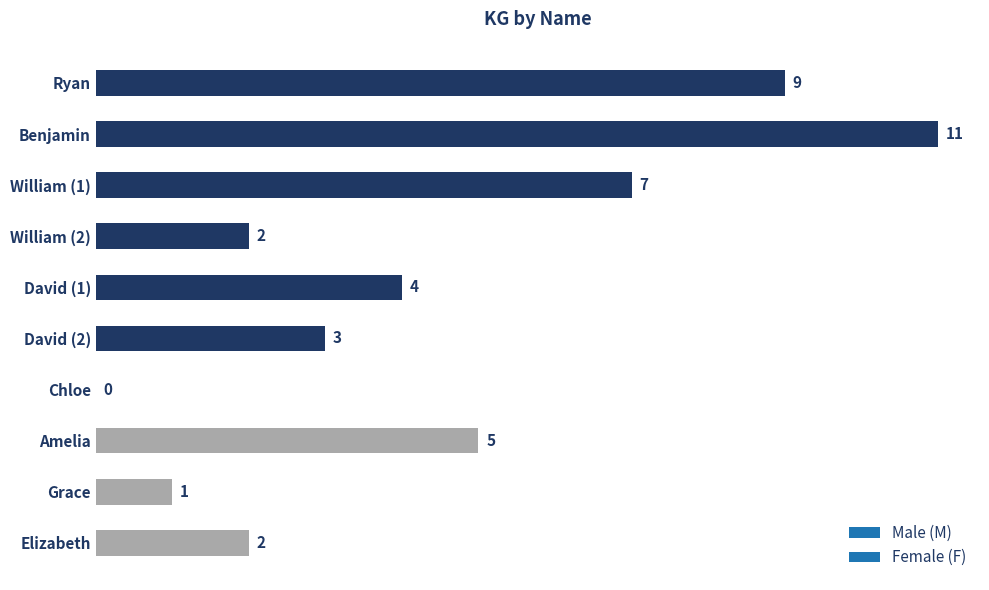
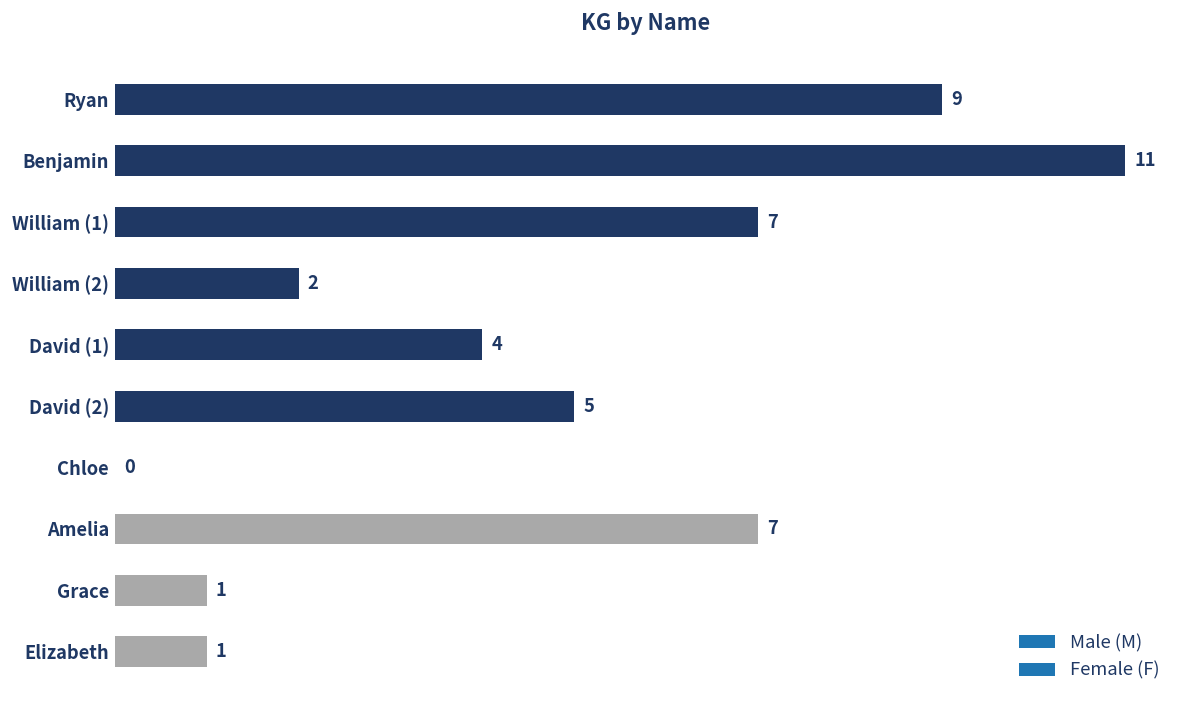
  {
    "Ryan": 9,
    "Benjamin": 11,
    "William (1)": 7,
    "William (2)": 2,
    "David (1)": 4,
-   "David (2)": 3,
+   "David (2)": 5,
    "Chloe": 0,
-   "Amelia": 5,
+   "Amelia": 7,
    "Grace": 1,
-   "Elizabeth": 2
+   "Elizabeth": 1
  }
